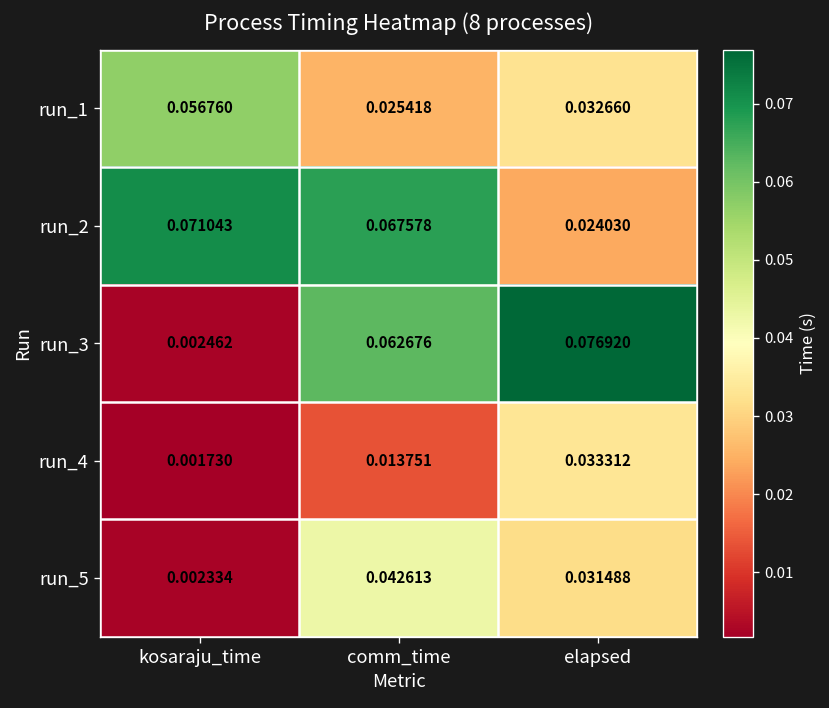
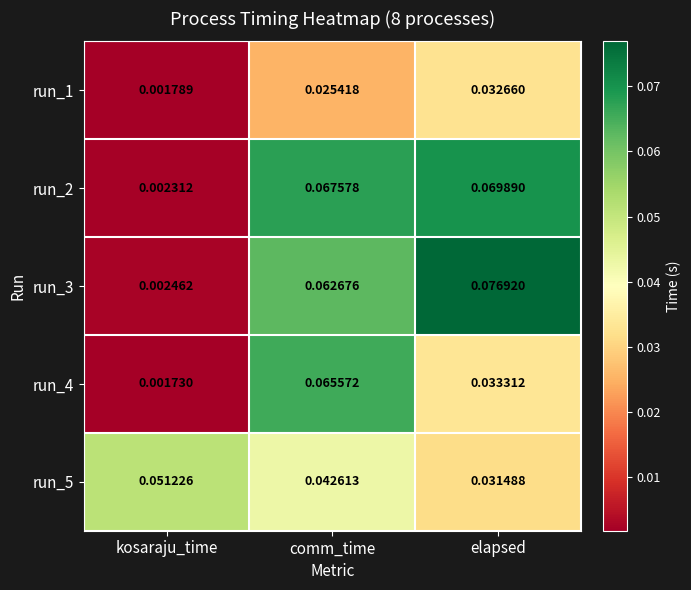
  {
    "run_1": {
-     "kosaraju_time": 0.056760,
+     "kosaraju_time": 0.001789,
      "comm_time": 0.025418,
      "elapsed": 0.032660
    },
    "run_2": {
-     "kosaraju_time": 0.071043,
+     "kosaraju_time": 0.002312,
      "comm_time": 0.067578,
-     "elapsed": 0.024030
+     "elapsed": 0.069890
    },
    "run_3": {
      "kosaraju_time": 0.002462,
      "comm_time": 0.062676,
      "elapsed": 0.076920
    },
    "run_4": {
      "kosaraju_time": 0.001730,
-     "comm_time": 0.013751,
+     "comm_time": 0.065572,
      "elapsed": 0.033312
    },
    "run_5": {
-     "kosaraju_time": 0.002334,
+     "kosaraju_time": 0.051226,
      "comm_time": 0.042613,
      "elapsed": 0.031488
    }
  }
